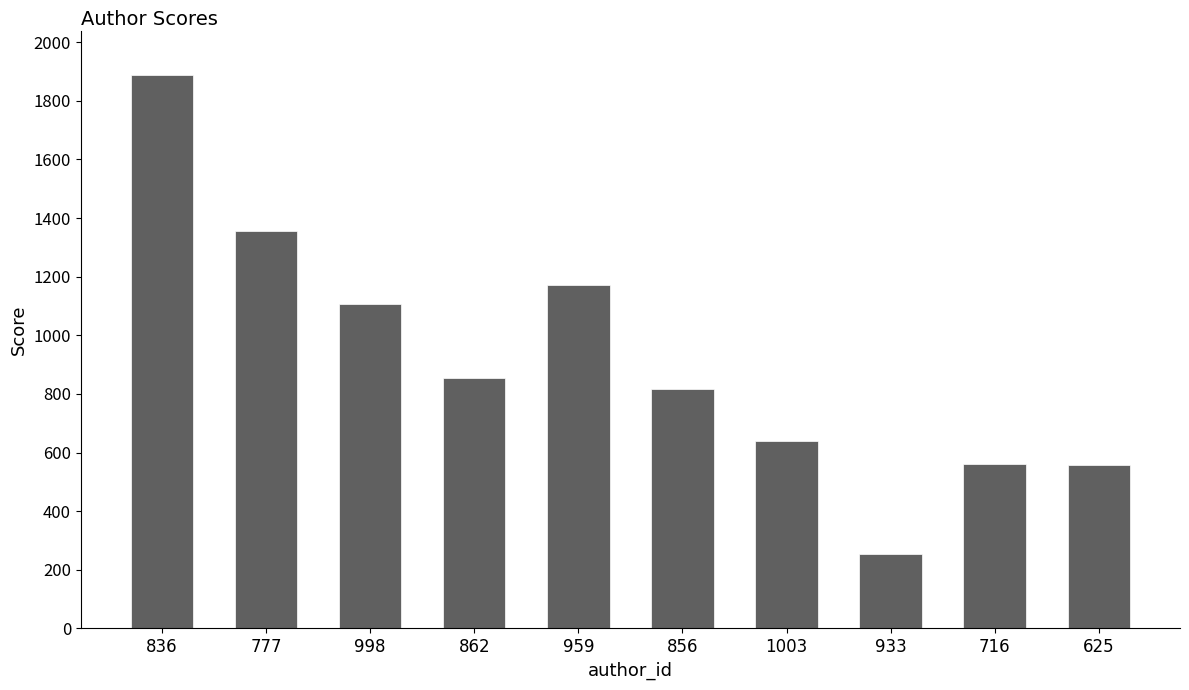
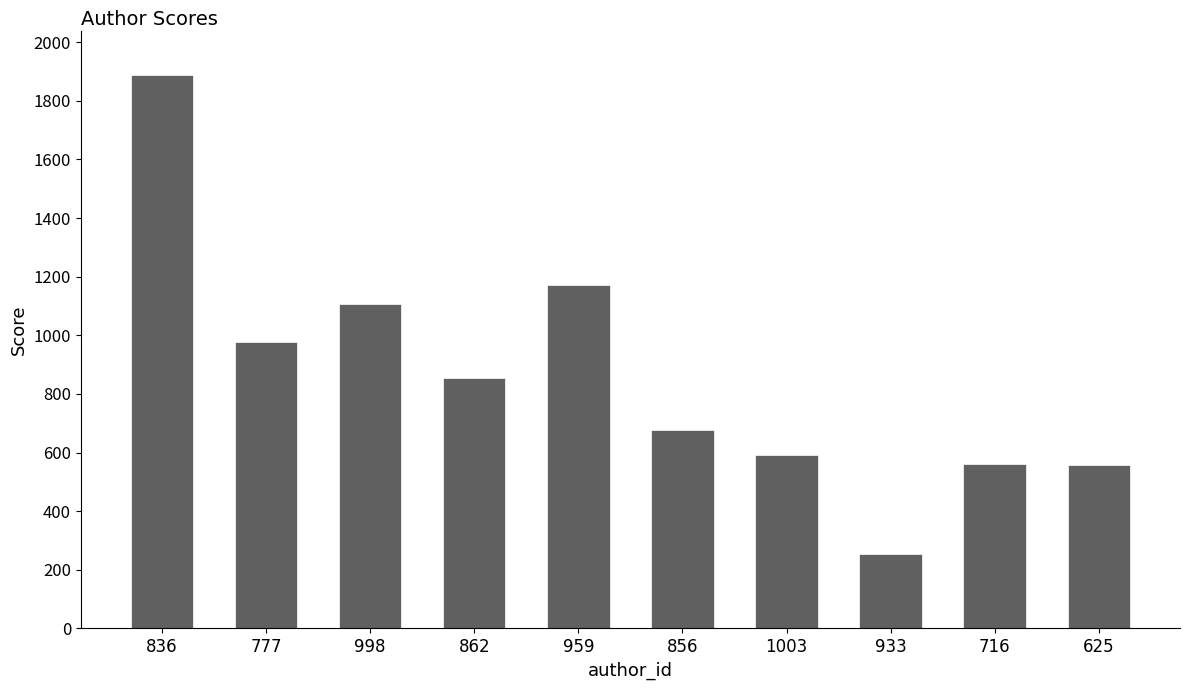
  {
    "836": 1890,
-   "777": 1360,
+   "777": 980,
    "998": 1110,
    "862": 850,
    "959": 1170,
-   "856": 820,
-   "1003": 640,
+   "856": 680,
+   "1003": 590,
    "933": 250,
    "716": 560,
    "625": 560
  }
